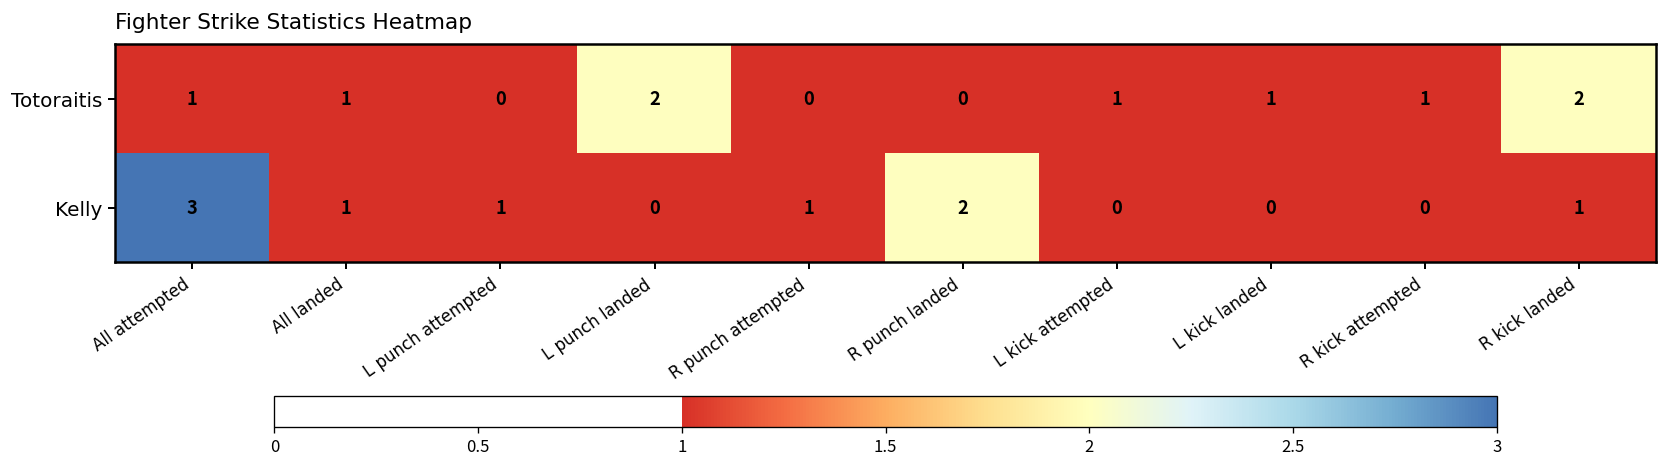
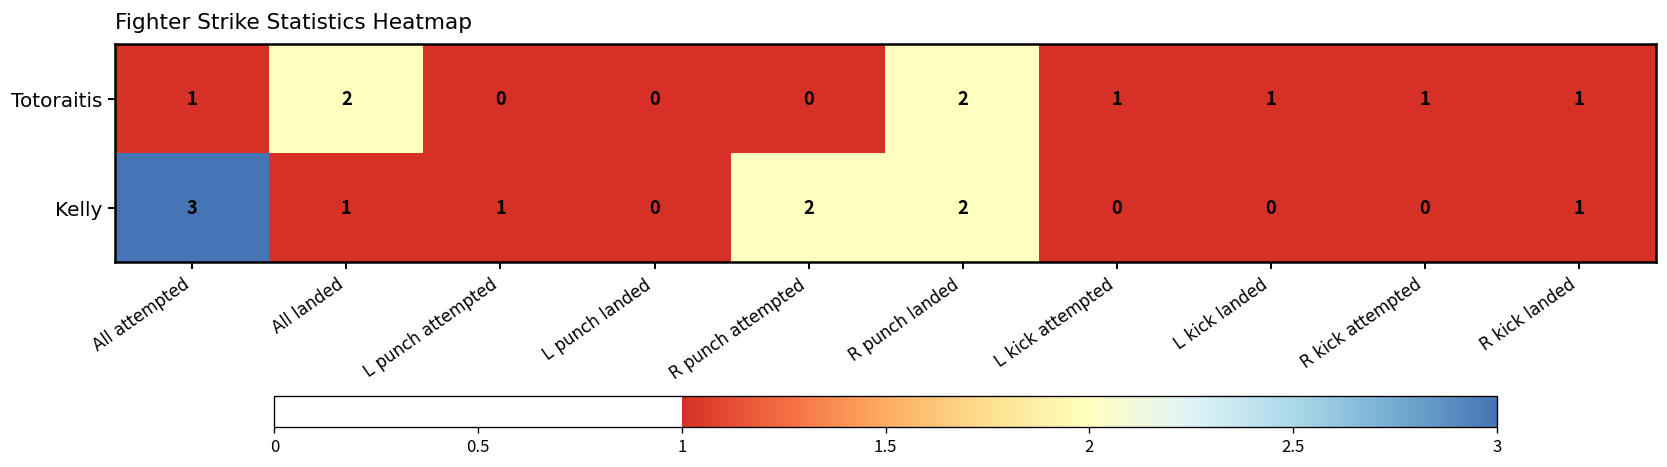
  {
    "Totoraitis": {
      "All attempted": 1,
-     "All landed": 1,
+     "All landed": 2,
      "L punch attempted": 0,
-     "L punch landed": 2,
+     "L punch landed": 0,
      "R punch attempted": 0,
-     "R punch landed": 0,
+     "R punch landed": 2,
      "L kick attempted": 1,
      "L kick landed": 1,
      "R kick attempted": 1,
-     "R kick landed": 2
+     "R kick landed": 1
    },
    "Kelly": {
      "All attempted": 3,
      "All landed": 1,
      "L punch attempted": 1,
      "L punch landed": 0,
-     "R punch attempted": 1,
+     "R punch attempted": 2,
      "R punch landed": 2,
      "L kick attempted": 0,
      "L kick landed": 0,
      "R kick attempted": 0,
      "R kick landed": 1
    }
  }
